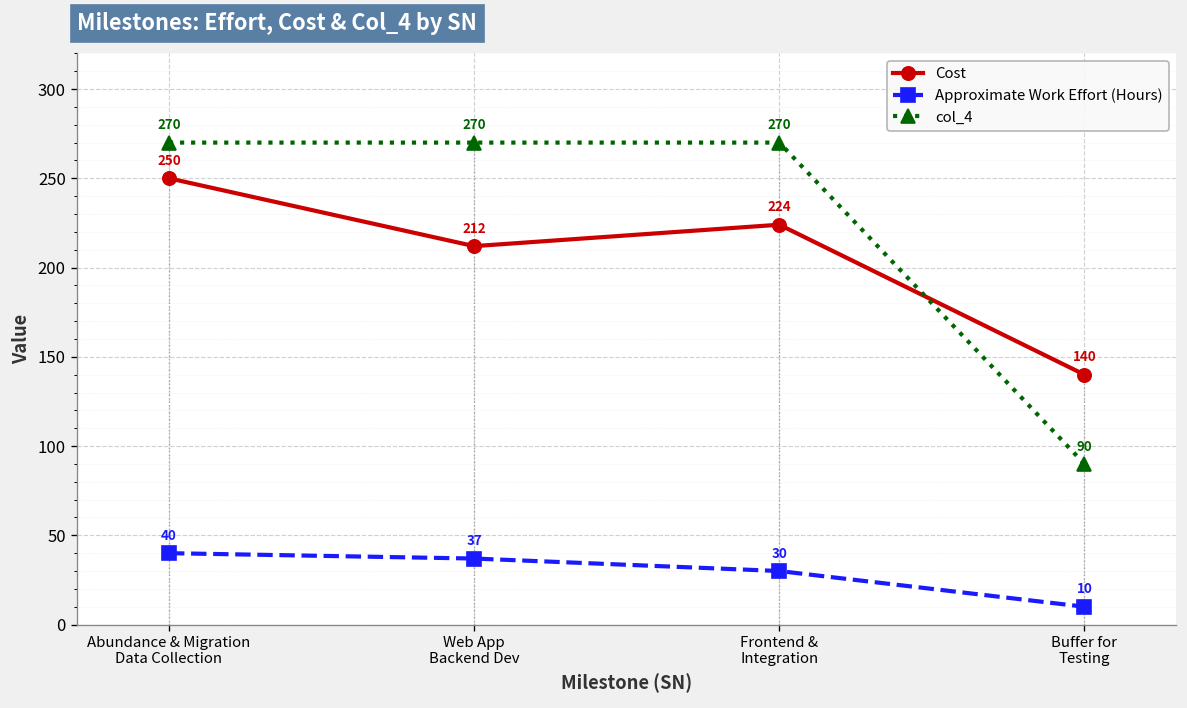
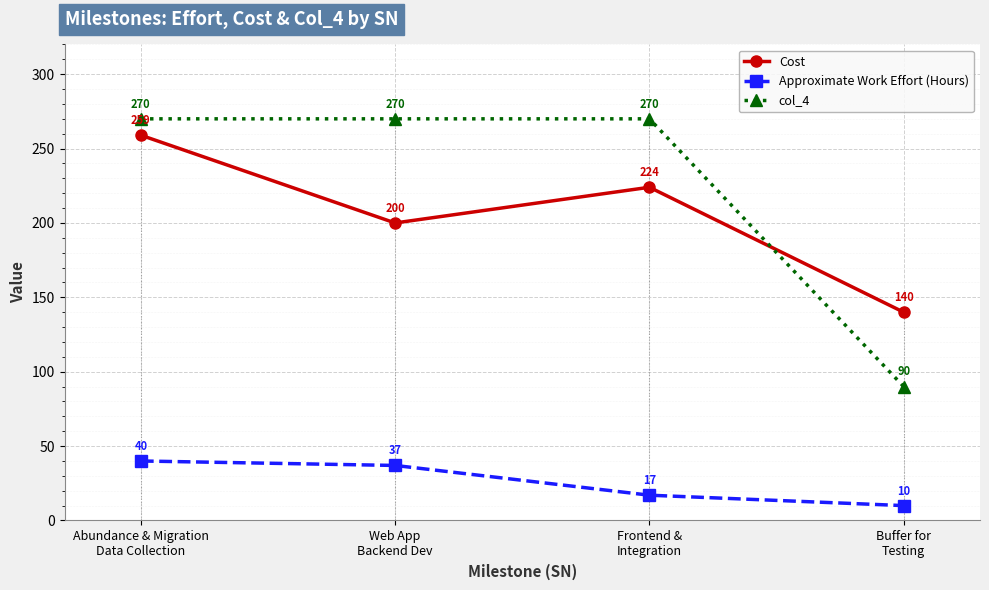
  {
    "Cost": {
-     "Abundance & Migration Data Collection": 250,
-     "Web App Backend Dev": 212,
+     "Abundance & Migration Data Collection": 259,
+     "Web App Backend Dev": 200,
      "Frontend & Integration": 224,
      "Buffer for Testing": 140
    },
    "Approximate Work Effort (Hours)": {
      "Abundance & Migration Data Collection": 40,
      "Web App Backend Dev": 37,
-     "Frontend & Integration": 30,
+     "Frontend & Integration": 17,
      "Buffer for Testing": 10
    },
    "col_4": {
      "Abundance & Migration Data Collection": 270,
      "Web App Backend Dev": 270,
      "Frontend & Integration": 270,
      "Buffer for Testing": 90
    }
  }
